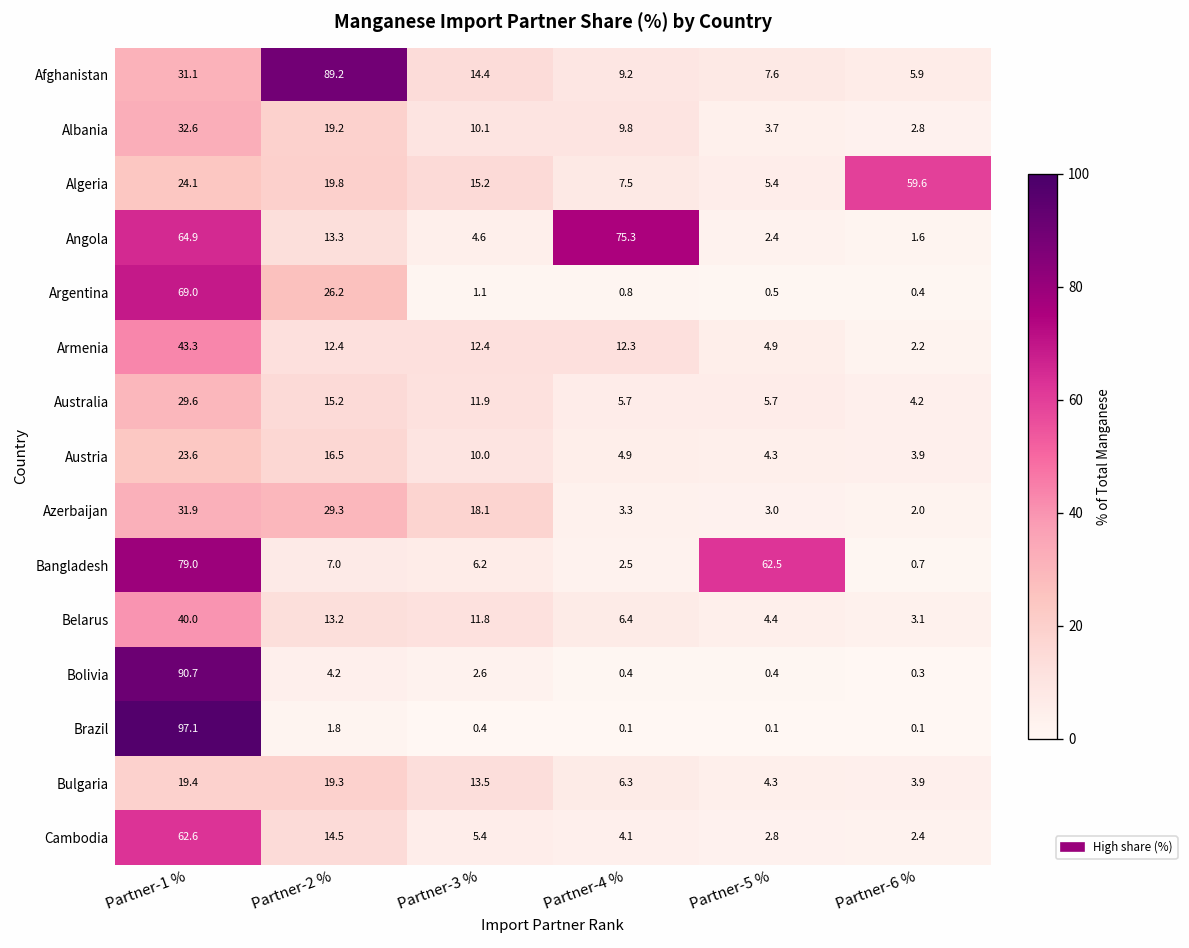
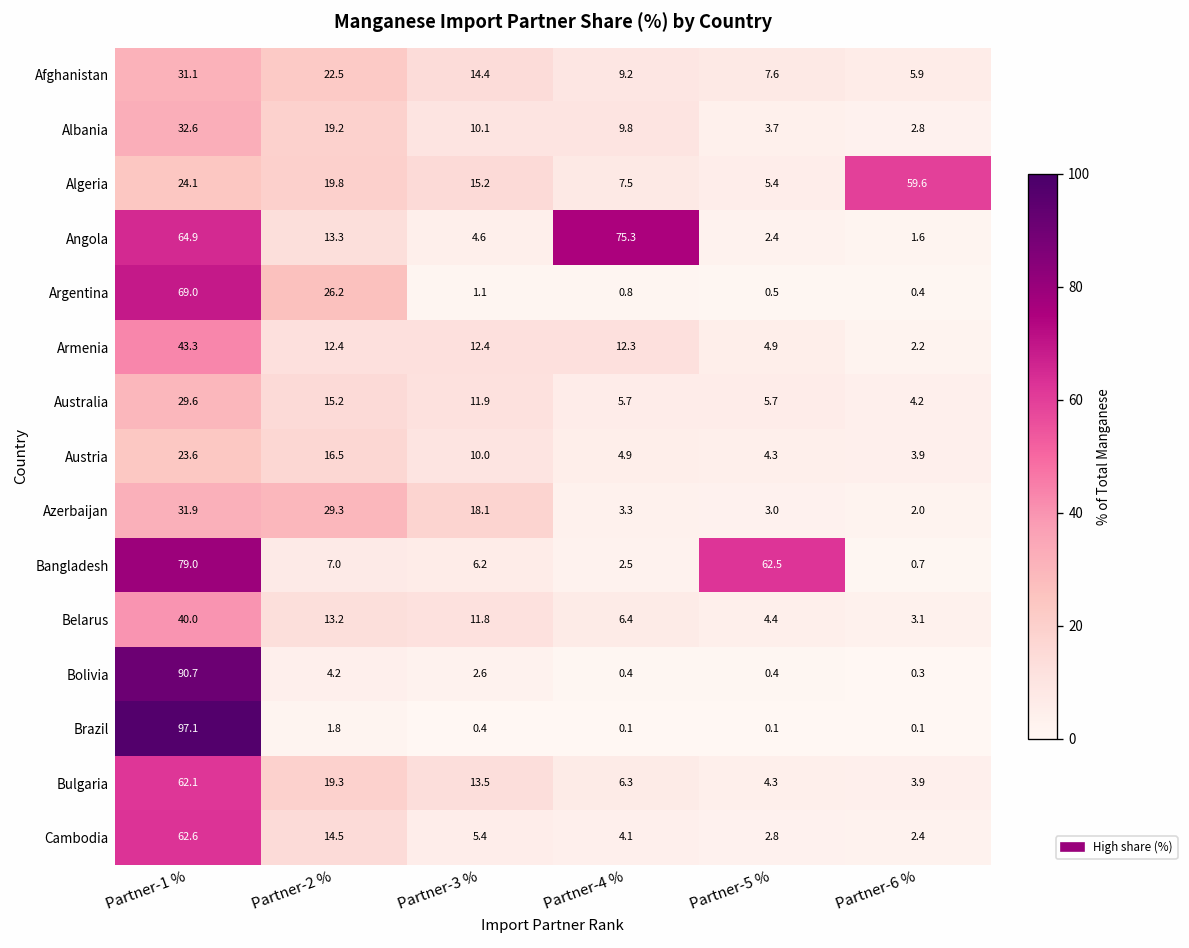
  {
    "Afghanistan": {
      "Partner-1 %": 31.1,
-     "Partner-2 %": 89.2,
+     "Partner-2 %": 22.5,
      "Partner-3 %": 14.4,
      "Partner-4 %": 9.2,
      "Partner-5 %": 7.6,
      "Partner-6 %": 5.9
    },
    "Albania": {
      "Partner-1 %": 32.6,
      "Partner-2 %": 19.2,
      "Partner-3 %": 10.1,
      "Partner-4 %": 9.8,
      "Partner-5 %": 3.7,
      "Partner-6 %": 2.8
    },
    "Algeria": {
      "Partner-1 %": 24.1,
      "Partner-2 %": 19.8,
      "Partner-3 %": 15.2,
      "Partner-4 %": 7.5,
      "Partner-5 %": 5.4,
      "Partner-6 %": 59.6
    },
    "Angola": {
      "Partner-1 %": 64.9,
      "Partner-2 %": 13.3,
      "Partner-3 %": 4.6,
      "Partner-4 %": 75.3,
      "Partner-5 %": 2.4,
      "Partner-6 %": 1.6
    },
    "Argentina": {
      "Partner-1 %": 69.0,
      "Partner-2 %": 26.2,
      "Partner-3 %": 1.1,
      "Partner-4 %": 0.8,
      "Partner-5 %": 0.5,
      "Partner-6 %": 0.4
    },
    "Armenia": {
      "Partner-1 %": 43.3,
      "Partner-2 %": 12.4,
      "Partner-3 %": 12.4,
      "Partner-4 %": 12.3,
      "Partner-5 %": 4.9,
      "Partner-6 %": 2.2
    },
    "Australia": {
      "Partner-1 %": 29.6,
      "Partner-2 %": 15.2,
      "Partner-3 %": 11.9,
      "Partner-4 %": 5.7,
      "Partner-5 %": 5.7,
      "Partner-6 %": 4.2
    },
    "Austria": {
      "Partner-1 %": 23.6,
      "Partner-2 %": 16.5,
      "Partner-3 %": 10.0,
      "Partner-4 %": 4.9,
      "Partner-5 %": 4.3,
      "Partner-6 %": 3.9
    },
    "Azerbaijan": {
      "Partner-1 %": 31.9,
      "Partner-2 %": 29.3,
      "Partner-3 %": 18.1,
      "Partner-4 %": 3.3,
      "Partner-5 %": 3.0,
      "Partner-6 %": 2.0
    },
    "Bangladesh": {
      "Partner-1 %": 79.0,
      "Partner-2 %": 7.0,
      "Partner-3 %": 6.2,
      "Partner-4 %": 2.5,
      "Partner-5 %": 62.5,
      "Partner-6 %": 0.7
    },
    "Belarus": {
      "Partner-1 %": 40.0,
      "Partner-2 %": 13.2,
      "Partner-3 %": 11.8,
      "Partner-4 %": 6.4,
      "Partner-5 %": 4.4,
      "Partner-6 %": 3.1
    },
    "Bolivia": {
      "Partner-1 %": 90.7,
      "Partner-2 %": 4.2,
      "Partner-3 %": 2.6,
      "Partner-4 %": 0.4,
      "Partner-5 %": 0.4,
      "Partner-6 %": 0.3
    },
    "Brazil": {
      "Partner-1 %": 97.1,
      "Partner-2 %": 1.8,
      "Partner-3 %": 0.4,
      "Partner-4 %": 0.1,
      "Partner-5 %": 0.1,
      "Partner-6 %": 0.1
    },
    "Bulgaria": {
-     "Partner-1 %": 19.4,
+     "Partner-1 %": 62.1,
      "Partner-2 %": 19.3,
      "Partner-3 %": 13.5,
      "Partner-4 %": 6.3,
      "Partner-5 %": 4.3,
      "Partner-6 %": 3.9
    },
    "Cambodia": {
      "Partner-1 %": 62.6,
      "Partner-2 %": 14.5,
      "Partner-3 %": 5.4,
      "Partner-4 %": 4.1,
      "Partner-5 %": 2.8,
      "Partner-6 %": 2.4
    }
  }
